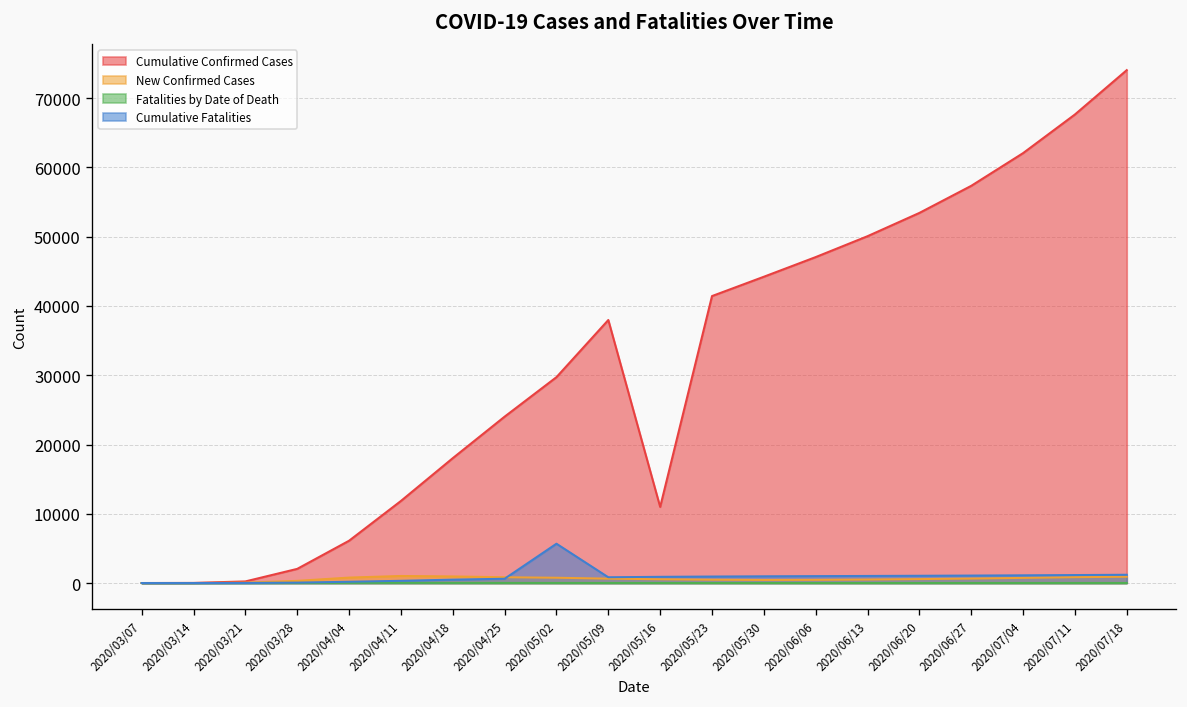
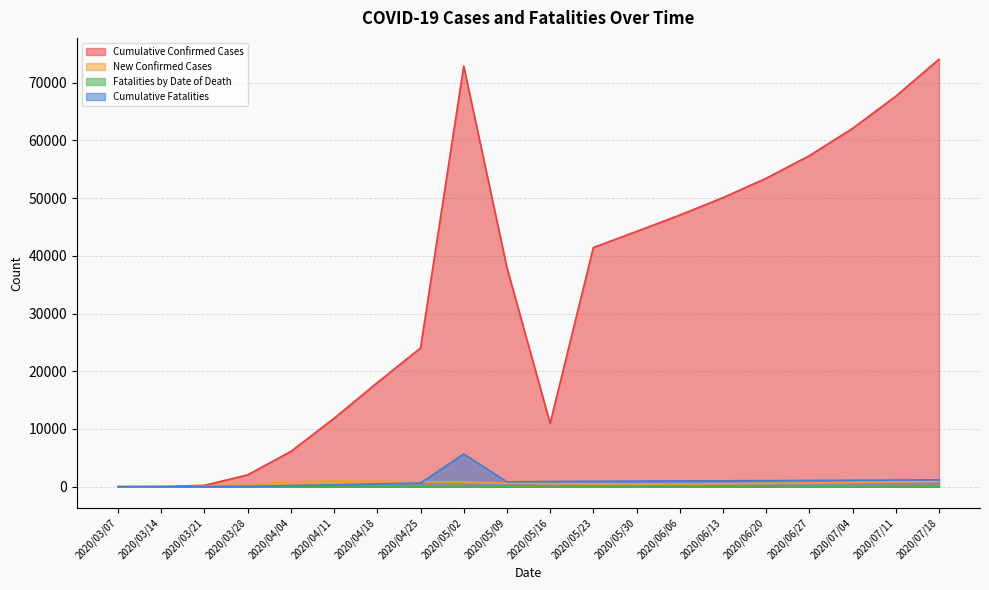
  {
    "Cumulative Confirmed Cases": {
      "2020/03/28": 2000,
      "2020/04/04": 6000,
      "2020/04/11": 12000,
      "2020/04/18": 18000,
      "2020/04/25": 24000,
-     "2020/05/02": 30000,
+     "2020/05/02": 73000,
      "2020/05/09": 38000,
      "2020/05/16": 11000,
      "2020/05/23": 41000,
      "2020/05/30": 44000,
      "2020/06/06": 47000,
      "2020/06/13": 50000,
      "2020/06/20": 53000,
      "2020/06/27": 57000,
      "2020/07/04": 62000,
      "2020/07/11": 68000,
      "2020/07/18": 74000
    },
    "New Confirmed Cases": {
      "2020/04/04": 1000,
      "2020/04/11": 1000,
      "2020/04/18": 1000,
      "2020/05/02": 1000,
      "2020/05/23": 0,
      "2020/05/30": 0,
      "2020/06/06": 0,
      "2020/06/13": 1000,
      "2020/06/20": 1000,
      "2020/06/27": 1000
    },
    "Fatalities by Date of Death": {
      "2020/04/18": 0,
      "2020/04/25": 0,
      "2020/05/02": 0,
      "2020/05/09": 0,
      "2020/05/16": 0,
      "2020/05/23": 0,
      "2020/05/30": 0,
      "2020/06/06": 0,
      "2020/06/13": 0,
      "2020/06/20": 0,
      "2020/06/27": 0,
      "2020/07/04": 0,
      "2020/07/11": 0,
      "2020/07/18": 0
    },
    "Cumulative Fatalities": {
      "2020/04/18": 0,
      "2020/05/02": 6000,
      "2020/05/23": 1000,
      "2020/05/30": 1000,
      "2020/06/06": 1000,
      "2020/06/13": 1000,
      "2020/06/20": 1000,
      "2020/06/27": 1000
    }
  }
